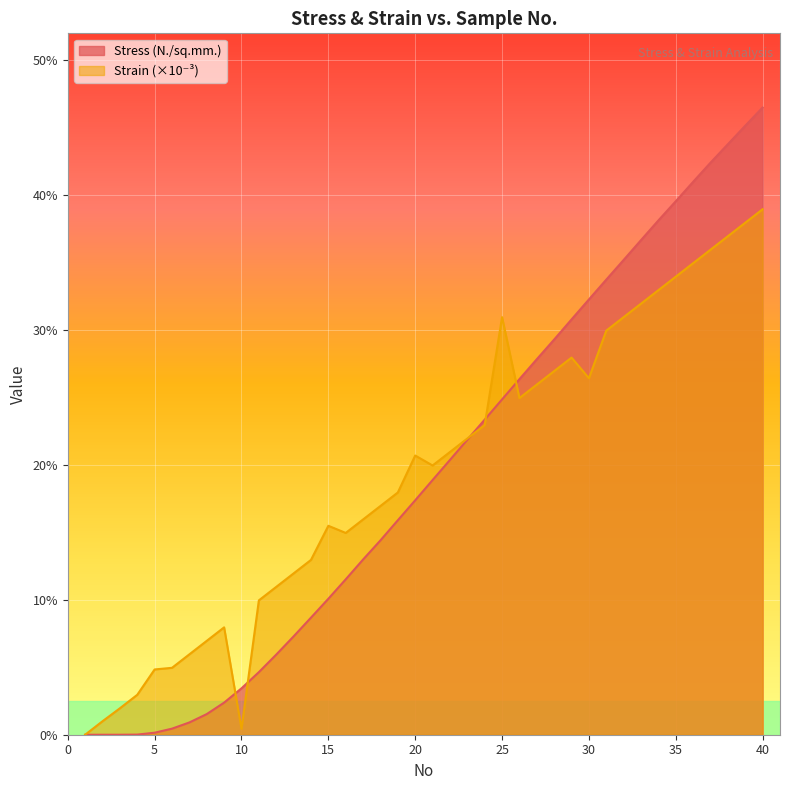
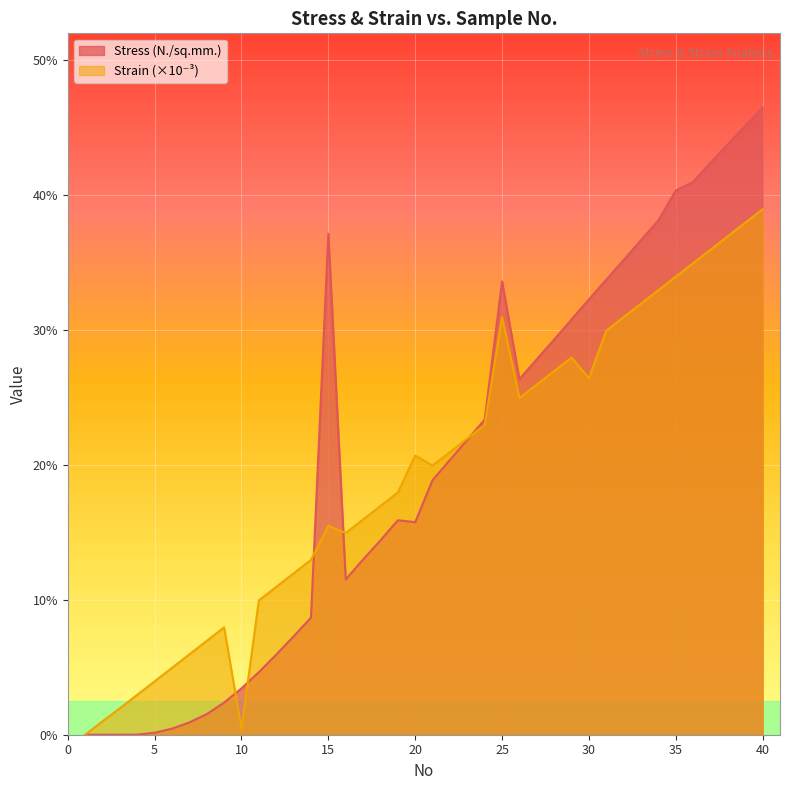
  {
    "Stress (N./sq.mm.)": {
      "10": "3.4%",
-     "15": "10.1%",
-     "20": "17.4%",
-     "25": "24.9%",
+     "15": "37.2%",
+     "20": "15.8%",
+     "25": "33.6%",
      "30": "32.3%",
-     "35": "39.6%",
+     "35": "40.3%",
      "40": "46.5%"
    },
    "Strain (×10⁻³)": {
-     "5": "4.8%",
+     "5": "4.0%",
      "15": "15.5%",
      "20": "20.7%",
      "25": "31.0%",
      "30": "26.4%",
      "35": "34.0%",
      "40": "39.0%"
    }
  }
